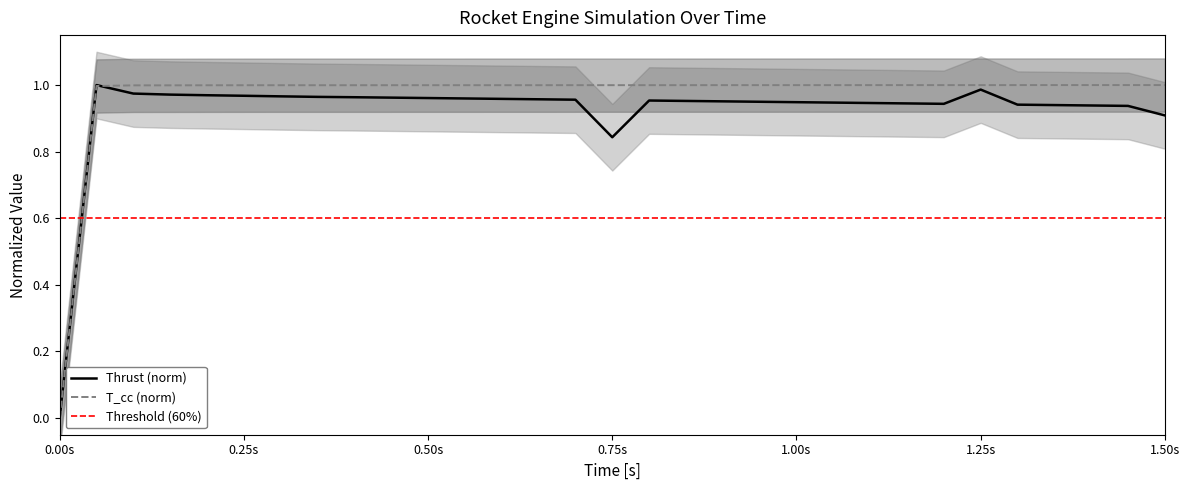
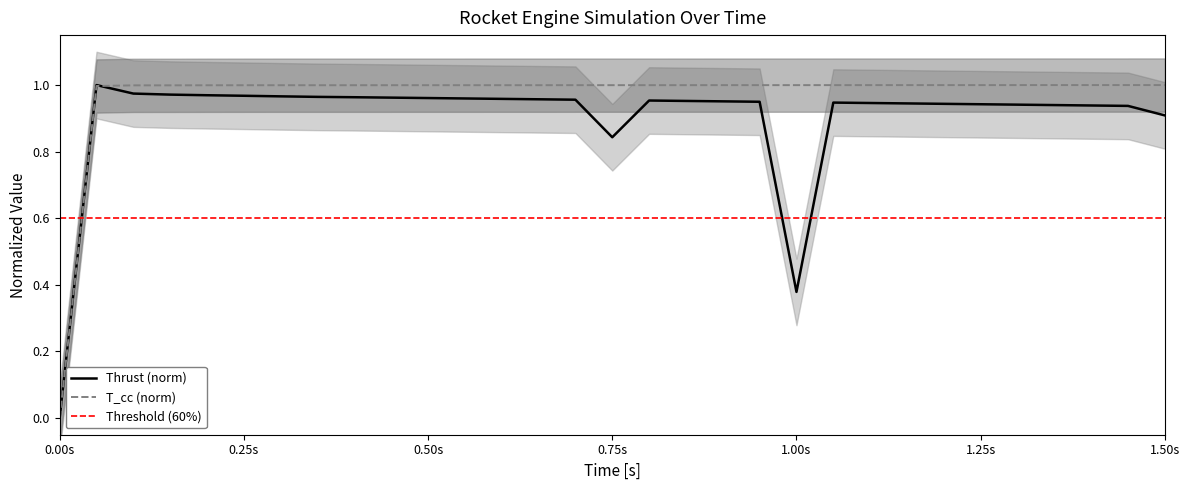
  {
    "Thrust (norm)": {
      "0.25s": 0.97,
      "0.50s": 0.96,
      "0.75s": 0.84,
-     "1.00s": 0.95,
-     "1.25s": 0.99,
+     "1.00s": 0.38,
+     "1.25s": 0.94,
      "1.50s": 0.91
    }
  }
